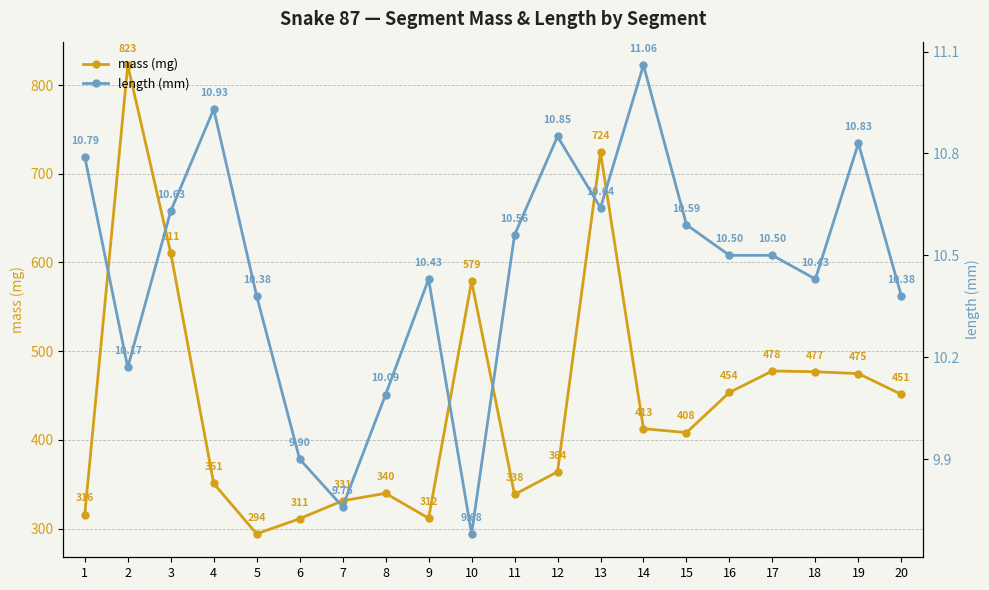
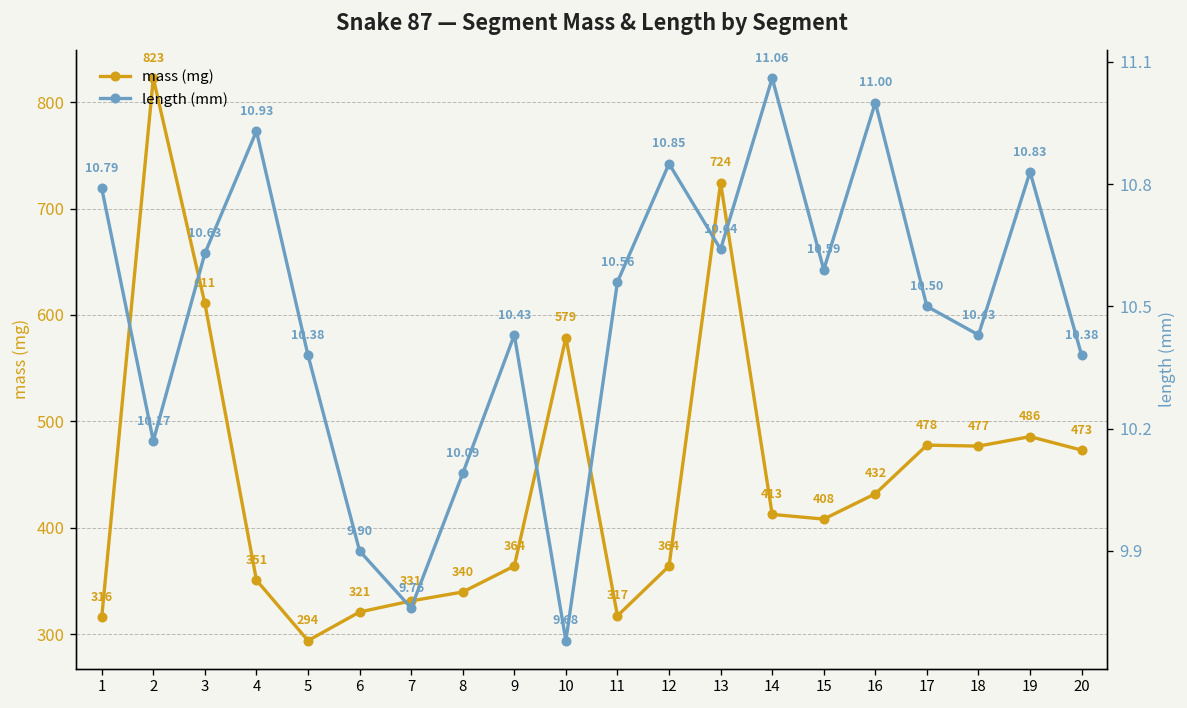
  {
    "mass (mg)": {
      "1": 316,
      "2": 823,
      "3": 611,
      "4": 351,
      "5": 294,
-     "6": 311,
+     "6": 321,
      "8": 340,
-     "9": 312,
+     "9": 364,
      "10": 579,
-     "11": 338,
+     "11": 317,
      "12": 364,
      "13": 724,
      "14": 413,
      "15": 408,
-     "16": 454,
+     "16": 432,
      "17": 478,
      "18": 477,
-     "19": 475,
-     "20": 451
+     "19": 486,
+     "20": 473
    },
    "length (mm)": {
      "1": 10.79,
      "2": 10.17,
      "3": 10.63,
      "4": 10.93,
      "5": 10.38,
      "6": 9.90,
      "8": 10.09,
      "9": 10.43,
      "10": 9.68,
      "11": 10.56,
      "12": 10.85,
      "13": 10.64,
      "14": 11.06,
      "15": 10.59,
-     "16": 10.50,
+     "16": 11.00,
      "17": 10.50,
      "18": 10.43,
      "19": 10.83,
      "20": 10.38
    }
  }
